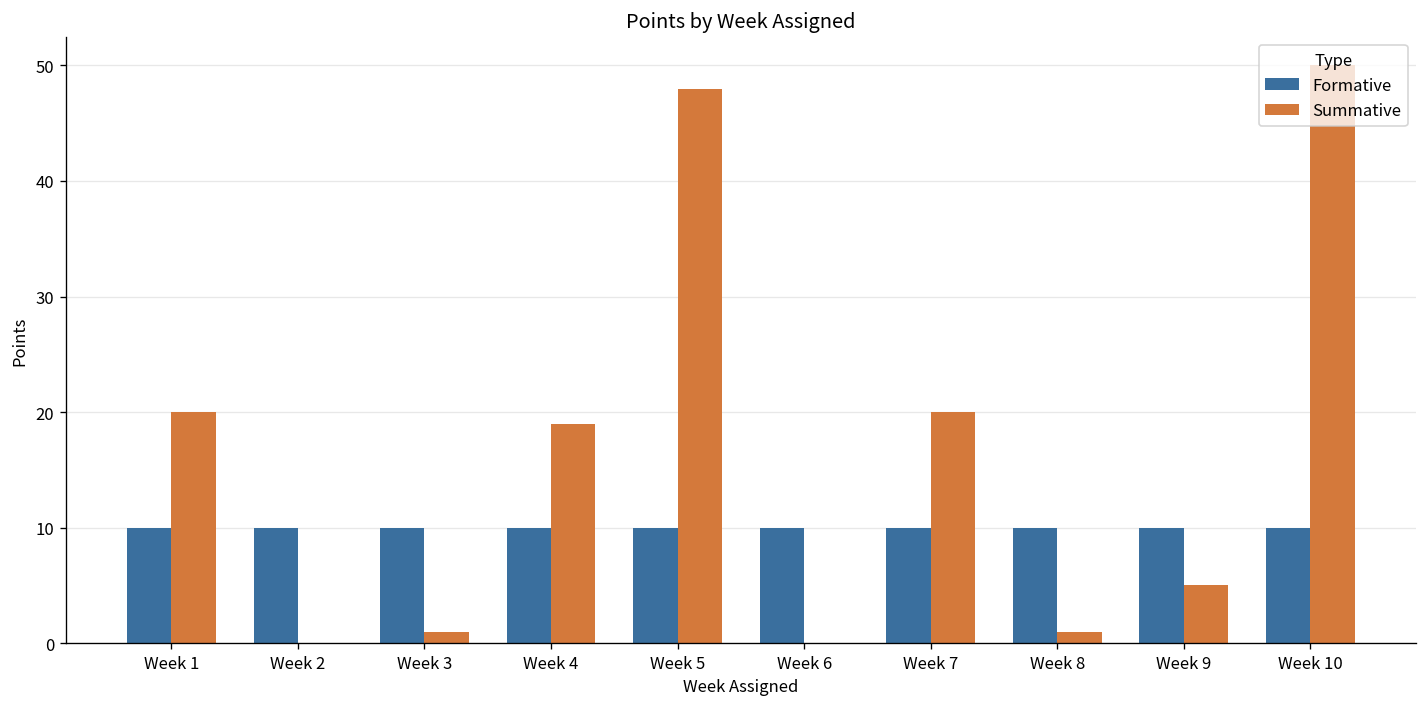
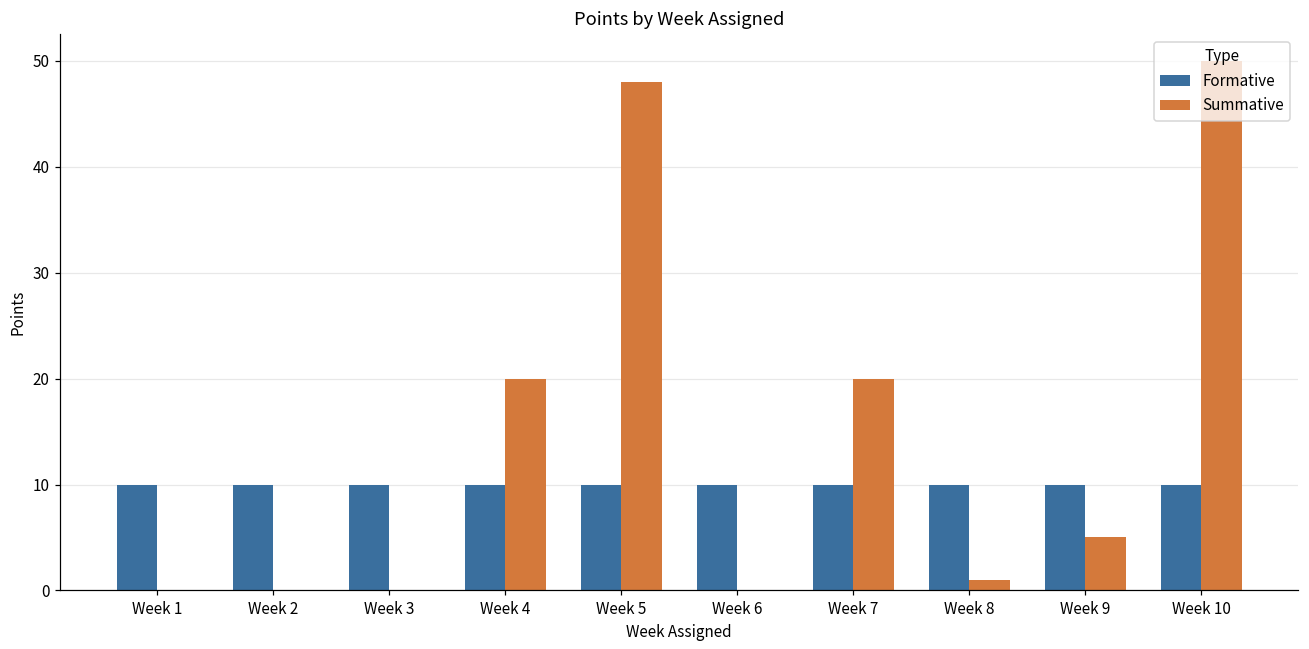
  {
    "Formative": {
      "Week 1": 10,
      "Week 2": 10,
      "Week 3": 10,
      "Week 4": 10,
      "Week 5": 10,
      "Week 6": 10,
      "Week 7": 10,
      "Week 8": 10,
      "Week 9": 10,
      "Week 10": 10
    },
    "Summative": {
-     "Week 1": 20,
+     "Week 1": 0,
      "Week 2": 0,
-     "Week 3": 1,
-     "Week 4": 19,
+     "Week 3": 0,
+     "Week 4": 20,
      "Week 5": 48,
      "Week 6": 0,
      "Week 7": 20,
      "Week 8": 1,
      "Week 9": 5
    }
  }
